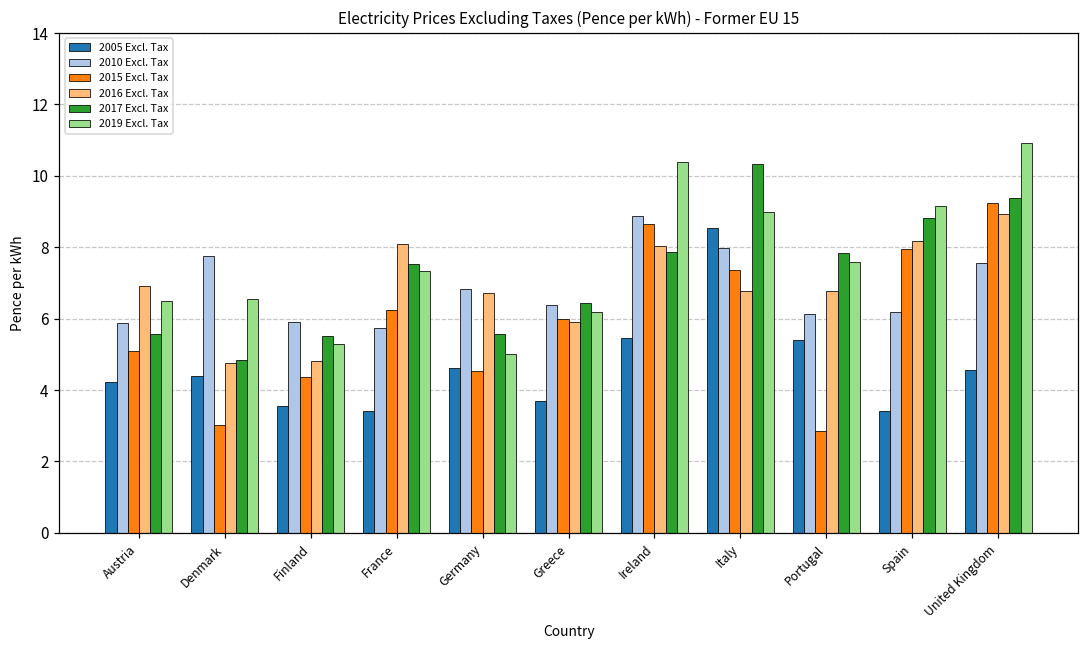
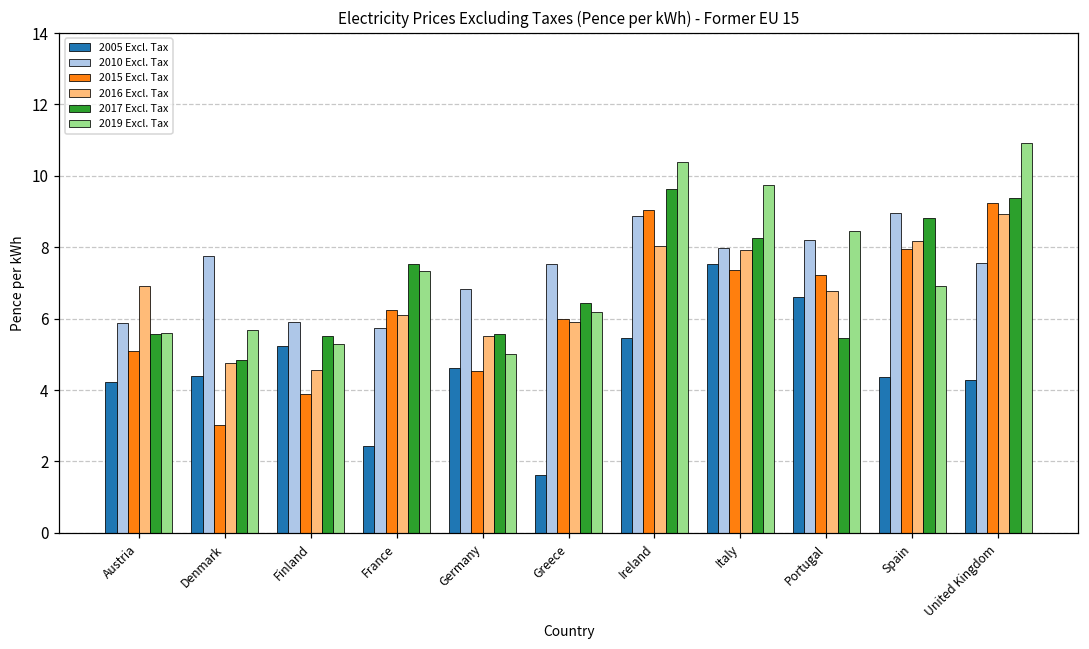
  {
    "2005 Excl. Tax": {
      "Austria": 4.2,
      "Denmark": 4.4,
-     "Finland": 3.6,
-     "France": 3.4,
+     "Finland": 5.2,
+     "France": 2.4,
      "Germany": 4.6,
-     "Greece": 3.7,
+     "Greece": 1.6,
      "Ireland": 5.5,
-     "Italy": 8.6,
-     "Portugal": 5.4,
-     "Spain": 3.4,
-     "United Kingdom": 4.6
+     "Italy": 7.5,
+     "Portugal": 6.6,
+     "Spain": 4.4,
+     "United Kingdom": 4.3
    },
    "2010 Excl. Tax": {
      "Austria": 5.9,
      "Denmark": 7.8,
      "Finland": 5.9,
      "France": 5.7,
      "Germany": 6.8,
-     "Greece": 6.4,
+     "Greece": 7.5,
      "Ireland": 8.9,
      "Italy": 8.0,
-     "Portugal": 6.1,
-     "Spain": 6.2,
+     "Portugal": 8.2,
+     "Spain": 8.9,
      "United Kingdom": 7.6
    },
    "2015 Excl. Tax": {
      "Austria": 5.1,
      "Denmark": 3.0,
-     "Finland": 4.4,
+     "Finland": 3.9,
      "France": 6.3,
      "Germany": 4.5,
      "Greece": 6.0,
-     "Ireland": 8.7,
+     "Ireland": 9.0,
      "Italy": 7.4,
-     "Portugal": 2.9,
+     "Portugal": 7.2,
      "Spain": 7.9,
      "United Kingdom": 9.2
    },
    "2016 Excl. Tax": {
      "Austria": 6.9,
      "Denmark": 4.8,
-     "Finland": 4.8,
-     "France": 8.1,
-     "Germany": 6.7,
+     "Finland": 4.6,
+     "France": 6.1,
+     "Germany": 5.5,
      "Greece": 5.9,
      "Ireland": 8.0,
-     "Italy": 6.8,
+     "Italy": 7.9,
      "Portugal": 6.8,
      "Spain": 8.2,
      "United Kingdom": 8.9
    },
    "2017 Excl. Tax": {
      "Austria": 5.6,
      "Denmark": 4.9,
      "Finland": 5.5,
      "France": 7.5,
      "Germany": 5.6,
      "Greece": 6.4,
-     "Ireland": 7.9,
-     "Italy": 10.3,
-     "Portugal": 7.8,
+     "Ireland": 9.6,
+     "Italy": 8.3,
+     "Portugal": 5.5,
      "Spain": 8.8,
      "United Kingdom": 9.4
    },
    "2019 Excl. Tax": {
-     "Austria": 6.5,
-     "Denmark": 6.5,
+     "Austria": 5.6,
+     "Denmark": 5.7,
      "Finland": 5.3,
      "France": 7.3,
      "Germany": 5.0,
      "Greece": 6.2,
      "Ireland": 10.4,
-     "Italy": 9.0,
-     "Portugal": 7.6,
-     "Spain": 9.1,
+     "Italy": 9.7,
+     "Portugal": 8.5,
+     "Spain": 6.9,
      "United Kingdom": 10.9
    }
  }
